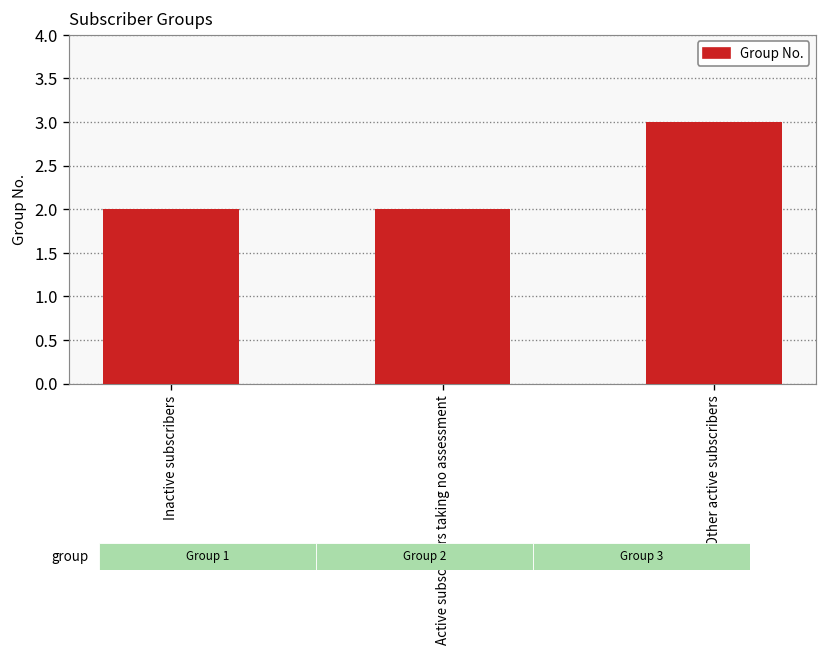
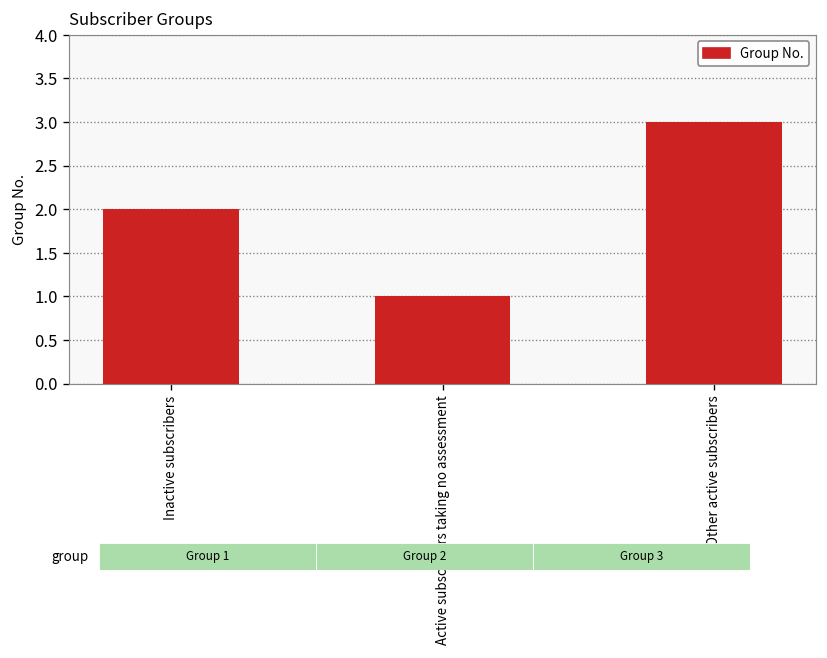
  {
    "Inactive subscribers": 2,
-   "Active subscribers taking no assessment": 2,
+   "Active subscribers taking no assessment": 1,
    "Other active subscribers": 3
  }
